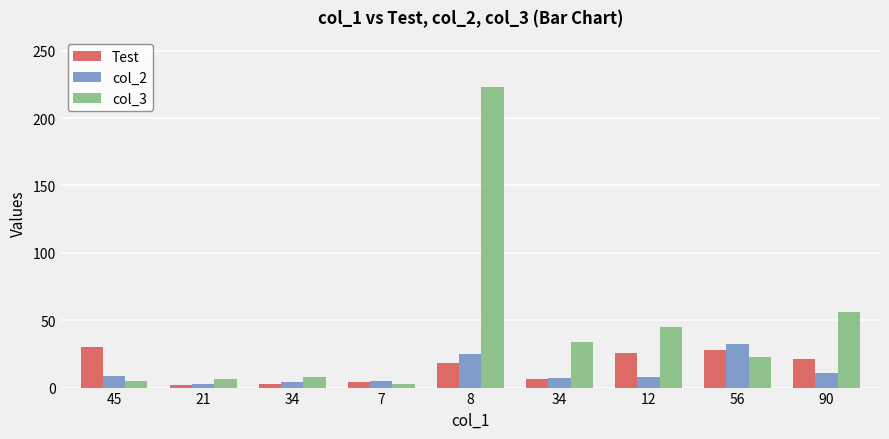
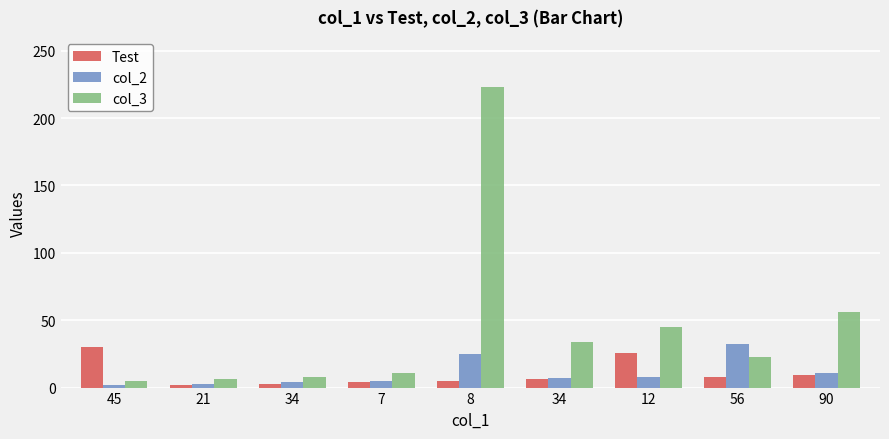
  {
    "Test": {
      "45": 30,
      "21": 2,
      "7": 4,
-     "8": 18,
+     "8": 5,
      "12": 26,
-     "56": 28,
-     "90": 21
+     "56": 8,
+     "90": 9
    },
    "col_2": {
-     "45": 9,
+     "45": 2,
      "21": 3,
      "7": 5,
      "8": 25,
      "12": 8,
      "56": 32,
      "90": 11
    },
    "col_3": {
      "45": 5,
      "21": 6,
-     "7": 3,
+     "7": 11,
      "8": 223,
      "12": 45,
      "56": 23,
      "90": 56
    }
  }
